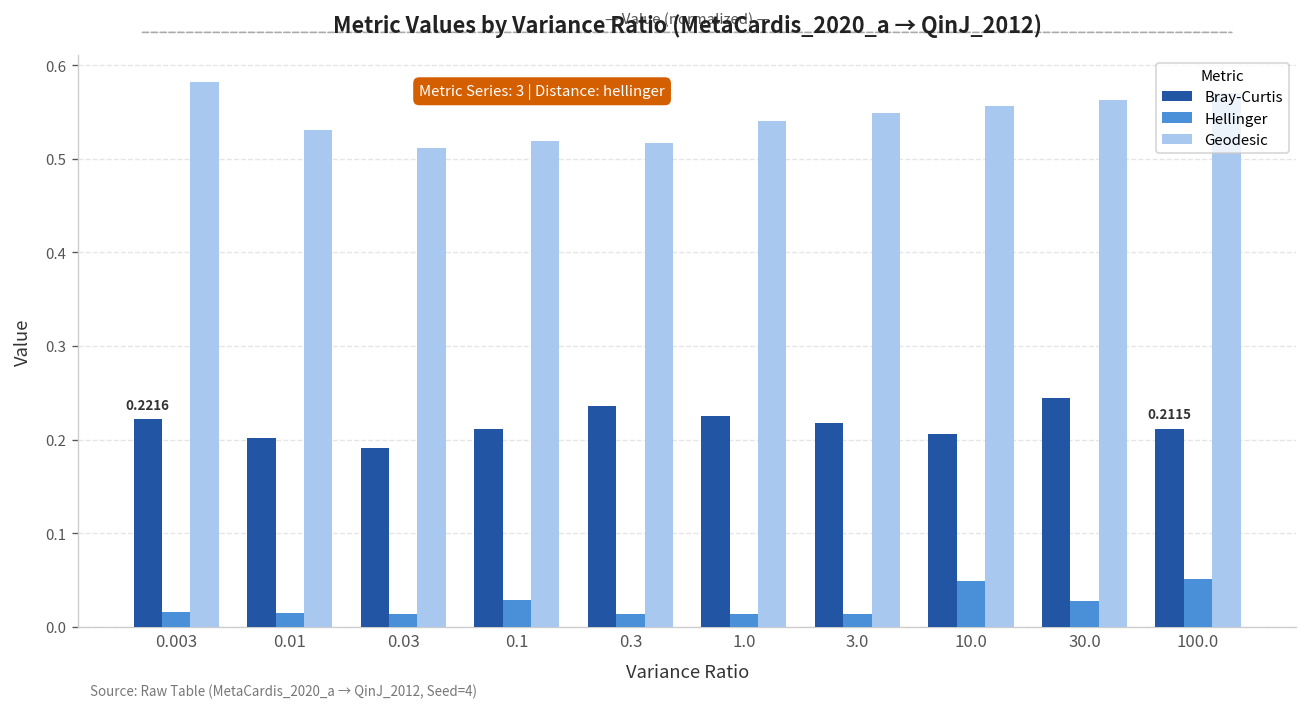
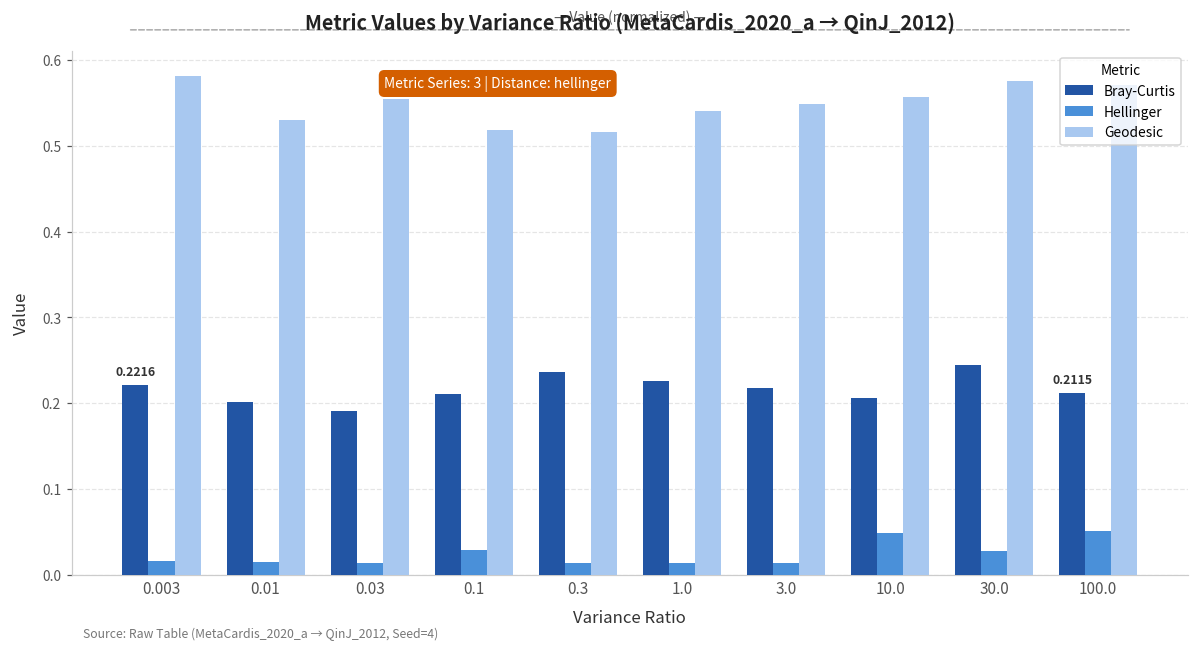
  {
    "Bray-Curtis": {
      "0.003": 0.2216,
      "100.0": 0.2115
    },
    "Hellinger": {
      "0.003": 0.02,
      "0.01": 0.01,
      "0.03": 0.01,
      "0.1": 0.03,
      "0.3": 0.01,
      "1.0": 0.01,
      "3.0": 0.01,
      "10.0": 0.05,
      "30.0": 0.03,
      "100.0": 0.05
    },
    "Geodesic": {
      "0.003": 0.58,
      "0.01": 0.53,
-     "0.03": 0.51,
+     "0.03": 0.55,
      "0.1": 0.52,
      "0.3": 0.52,
      "1.0": 0.54,
      "3.0": 0.55,
      "10.0": 0.56,
-     "30.0": 0.56
+     "30.0": 0.58
    }
  }
